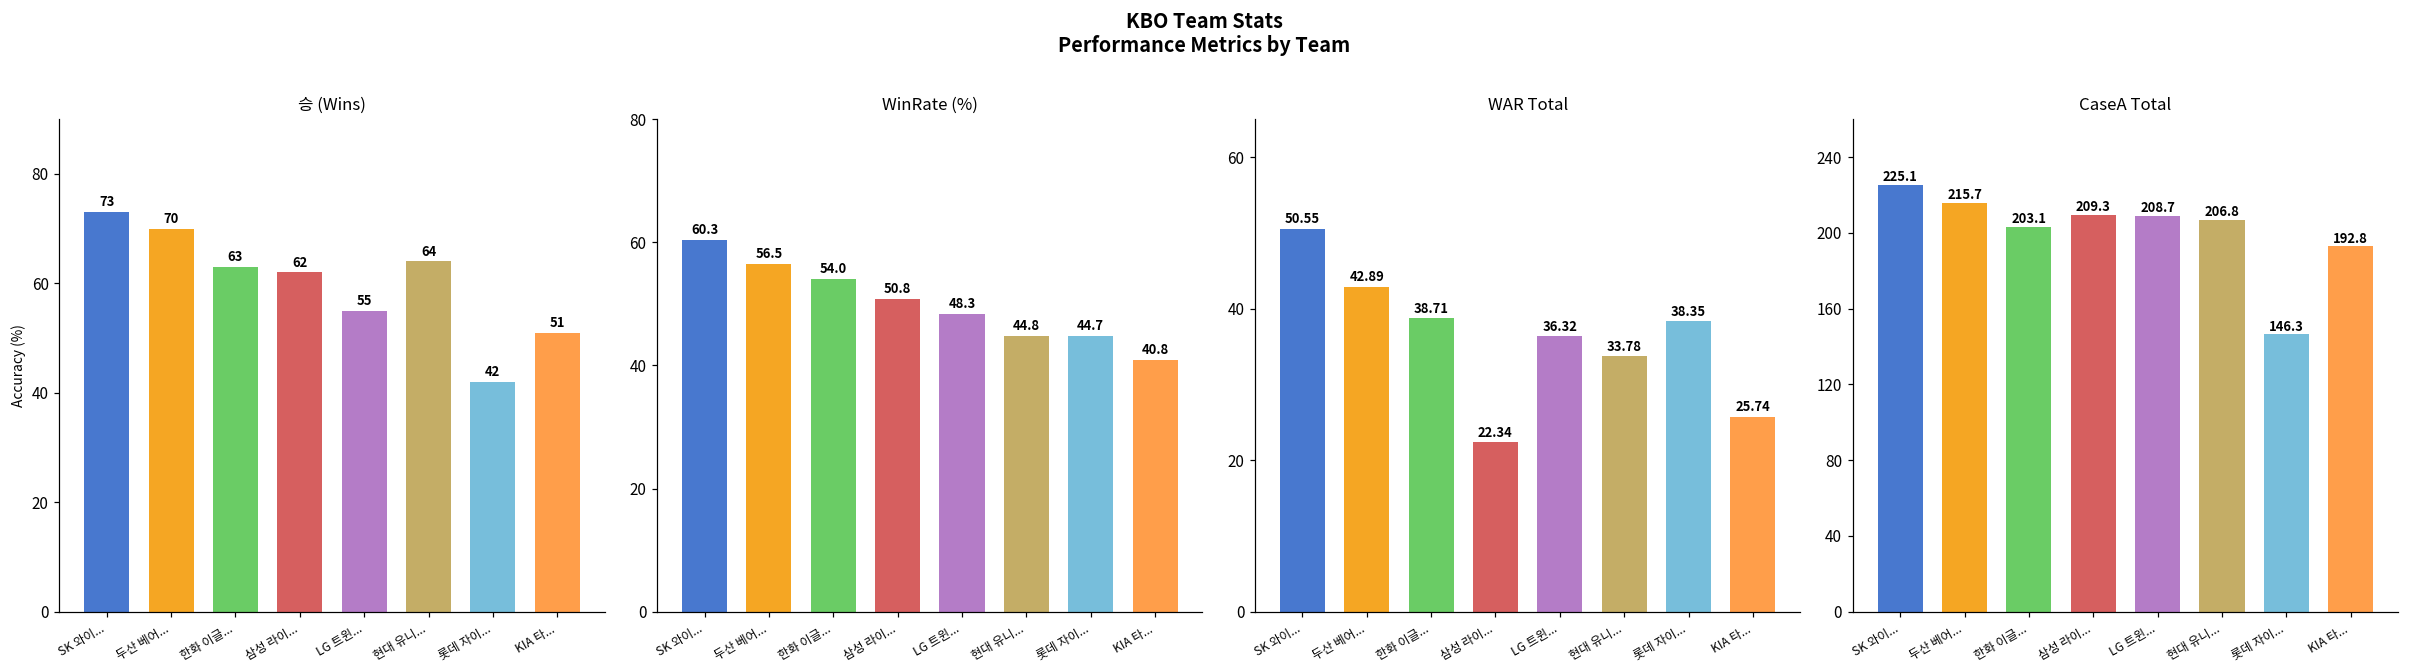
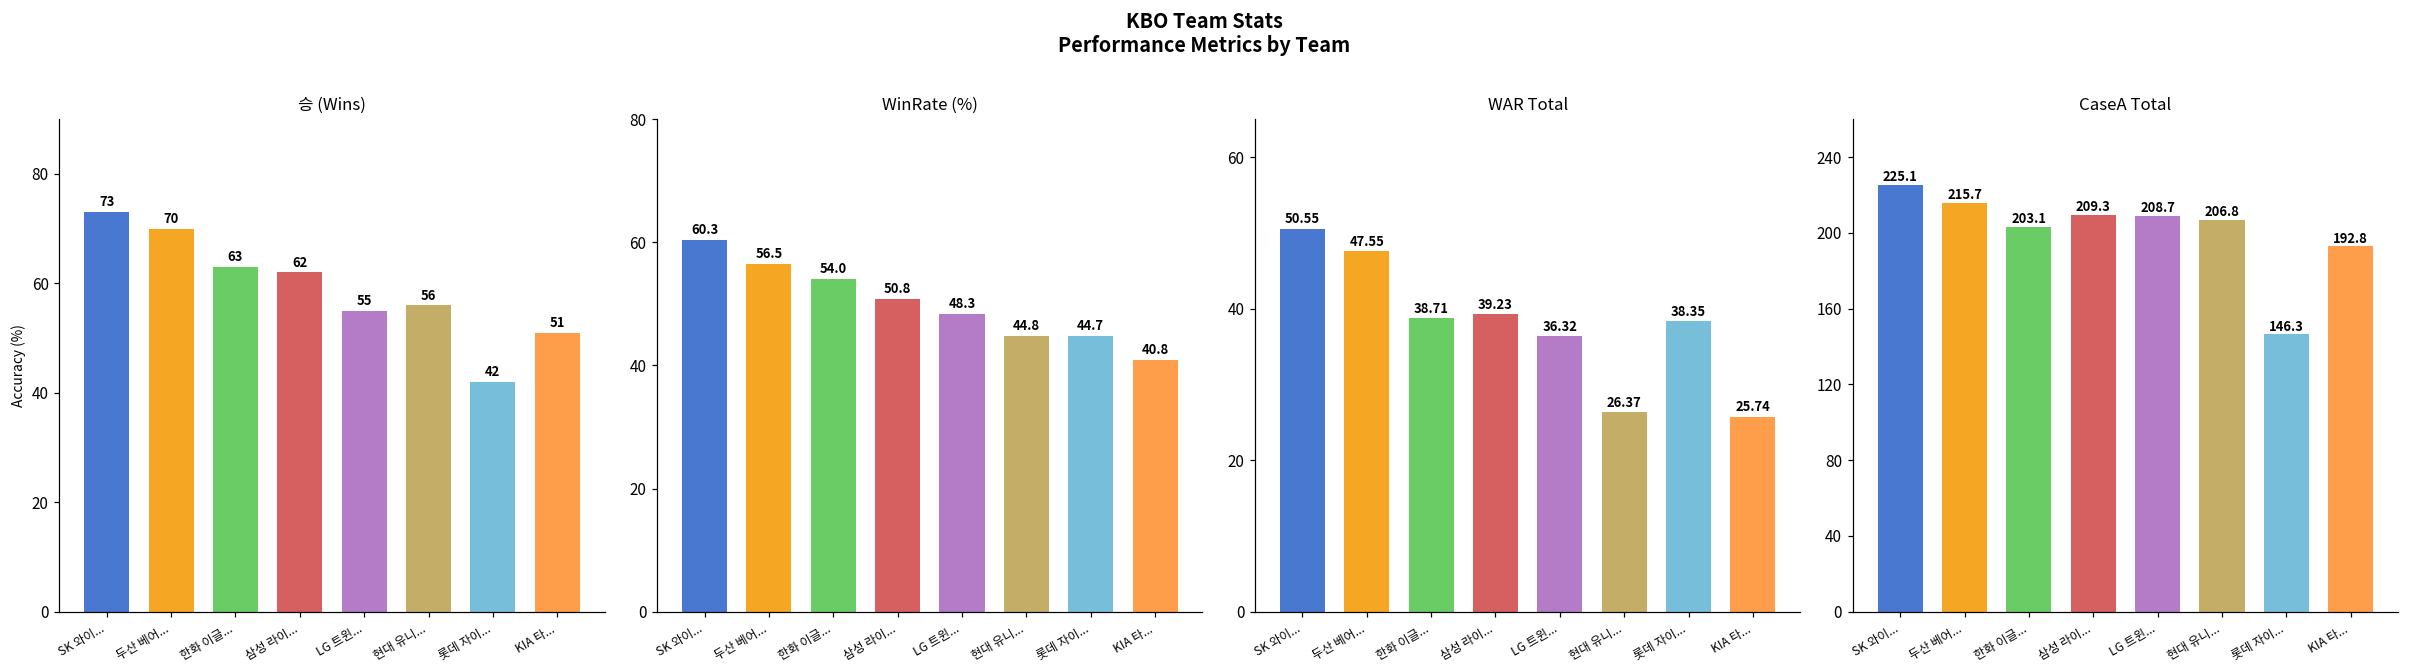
  {
    "승 (Wins)": {
      "SK 와이...": 73,
      "두산 베어...": 70,
      "한화 이글...": 63,
      "삼성 라이...": 62,
      "LG 트윈...": 55,
-     "현대 유니...": 64,
+     "현대 유니...": 56,
      "롯데 자이...": 42,
      "KIA 타...": 51
    },
    "WinRate (%)": {
      "SK 와이...": 60.3,
      "두산 베어...": 56.5,
      "한화 이글...": 54.0,
      "삼성 라이...": 50.8,
      "LG 트윈...": 48.3,
      "현대 유니...": 44.8,
      "롯데 자이...": 44.7,
      "KIA 타...": 40.8
    },
    "WAR Total": {
      "SK 와이...": 50.55,
-     "두산 베어...": 42.89,
+     "두산 베어...": 47.55,
      "한화 이글...": 38.71,
-     "삼성 라이...": 22.34,
+     "삼성 라이...": 39.23,
      "LG 트윈...": 36.32,
-     "현대 유니...": 33.78,
+     "현대 유니...": 26.37,
      "롯데 자이...": 38.35,
      "KIA 타...": 25.74
    },
    "CaseA Total": {
      "SK 와이...": 225.1,
      "두산 베어...": 215.7,
      "한화 이글...": 203.1,
      "삼성 라이...": 209.3,
      "LG 트윈...": 208.7,
      "현대 유니...": 206.8,
      "롯데 자이...": 146.3,
      "KIA 타...": 192.8
    }
  }
